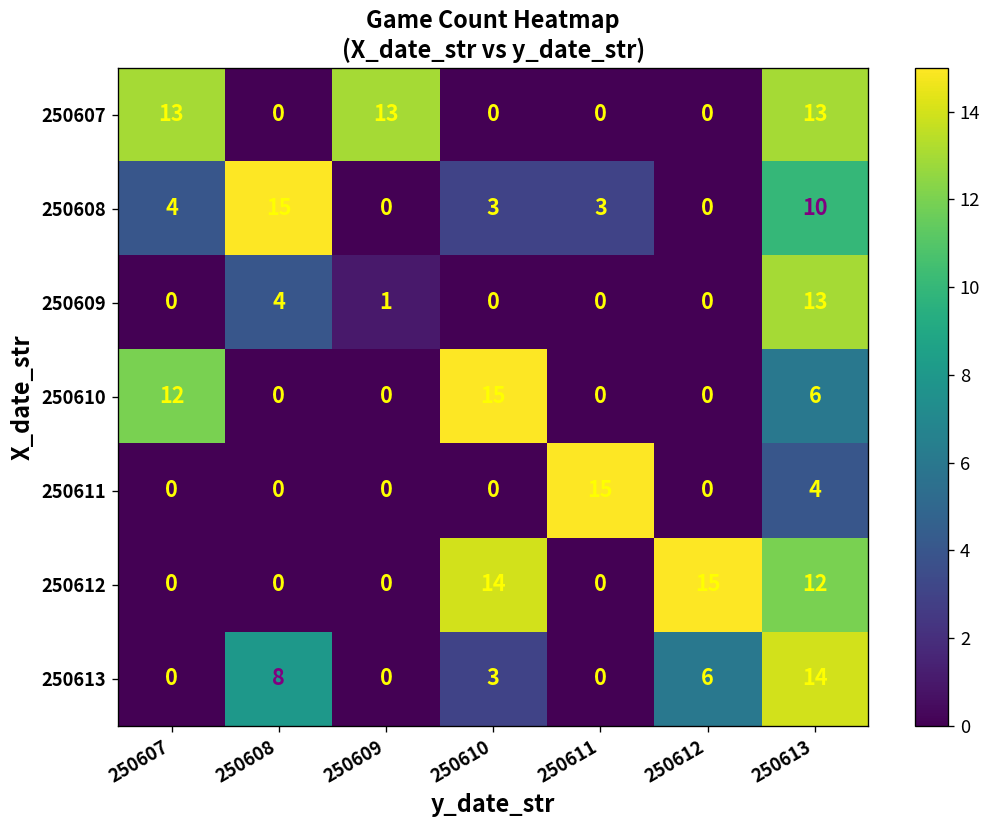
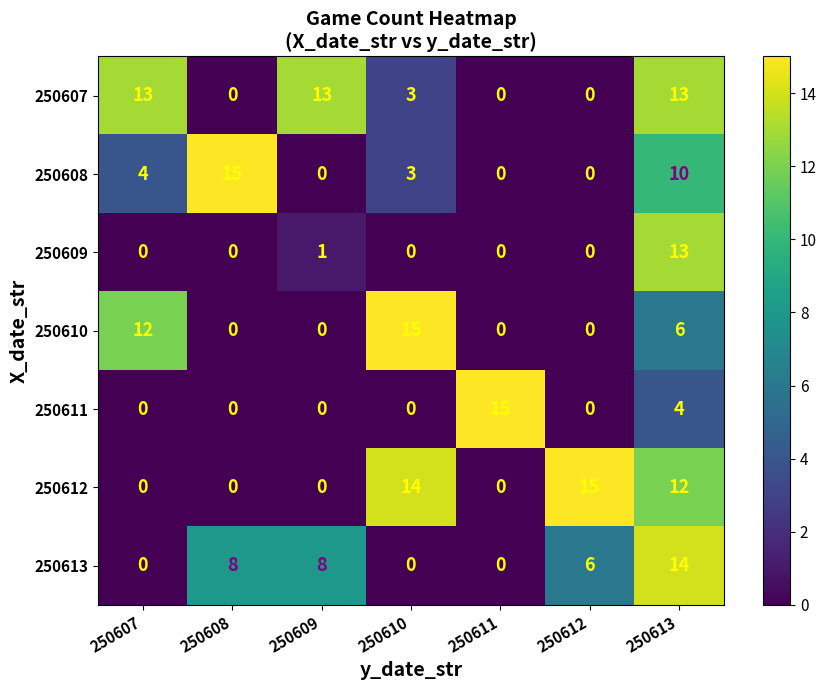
  {
    "250607": {
      "250607": 13,
      "250608": 0,
      "250609": 13,
-     "250610": 0,
+     "250610": 3,
      "250611": 0,
      "250612": 0,
      "250613": 13
    },
    "250608": {
      "250607": 4,
      "250609": 0,
      "250610": 3,
-     "250611": 3,
+     "250611": 0,
      "250612": 0,
      "250613": 10
    },
    "250609": {
      "250607": 0,
-     "250608": 4,
+     "250608": 0,
      "250609": 1,
      "250610": 0,
      "250611": 0,
      "250612": 0,
      "250613": 13
    },
    "250610": {
      "250607": 12,
      "250608": 0,
      "250609": 0,
      "250611": 0,
      "250612": 0,
      "250613": 6
    },
    "250611": {
      "250607": 0,
      "250608": 0,
      "250609": 0,
      "250610": 0,
      "250612": 0,
      "250613": 4
    },
    "250612": {
      "250607": 0,
      "250608": 0,
      "250609": 0,
      "250611": 0,
      "250613": 12
    },
    "250613": {
      "250607": 0,
      "250608": 8,
-     "250609": 0,
-     "250610": 3,
+     "250609": 8,
+     "250610": 0,
      "250611": 0,
      "250612": 6
    }
  }
